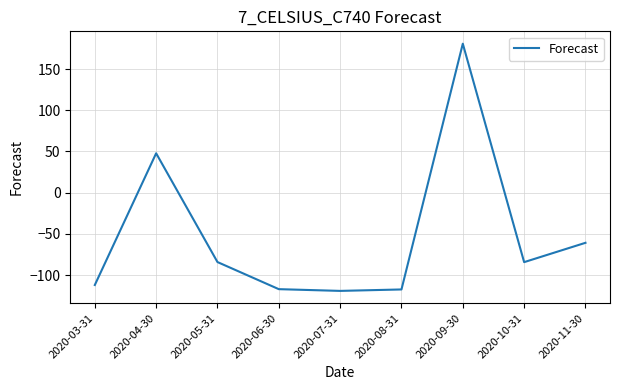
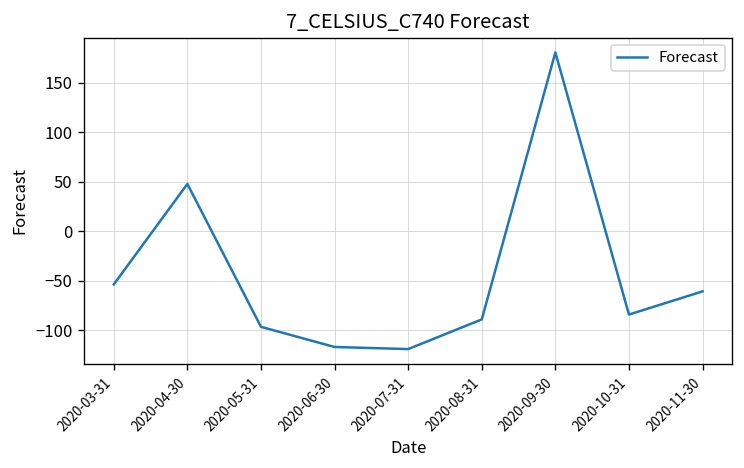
  {
-   "2020-03-31": -110,
+   "2020-03-31": -50,
    "2020-04-30": 50,
-   "2020-05-31": -80,
+   "2020-05-31": -100,
    "2020-06-30": -120,
    "2020-07-31": -120,
-   "2020-08-31": -120,
+   "2020-08-31": -90,
    "2020-09-30": 180,
    "2020-10-31": -80,
    "2020-11-30": -60
  }
